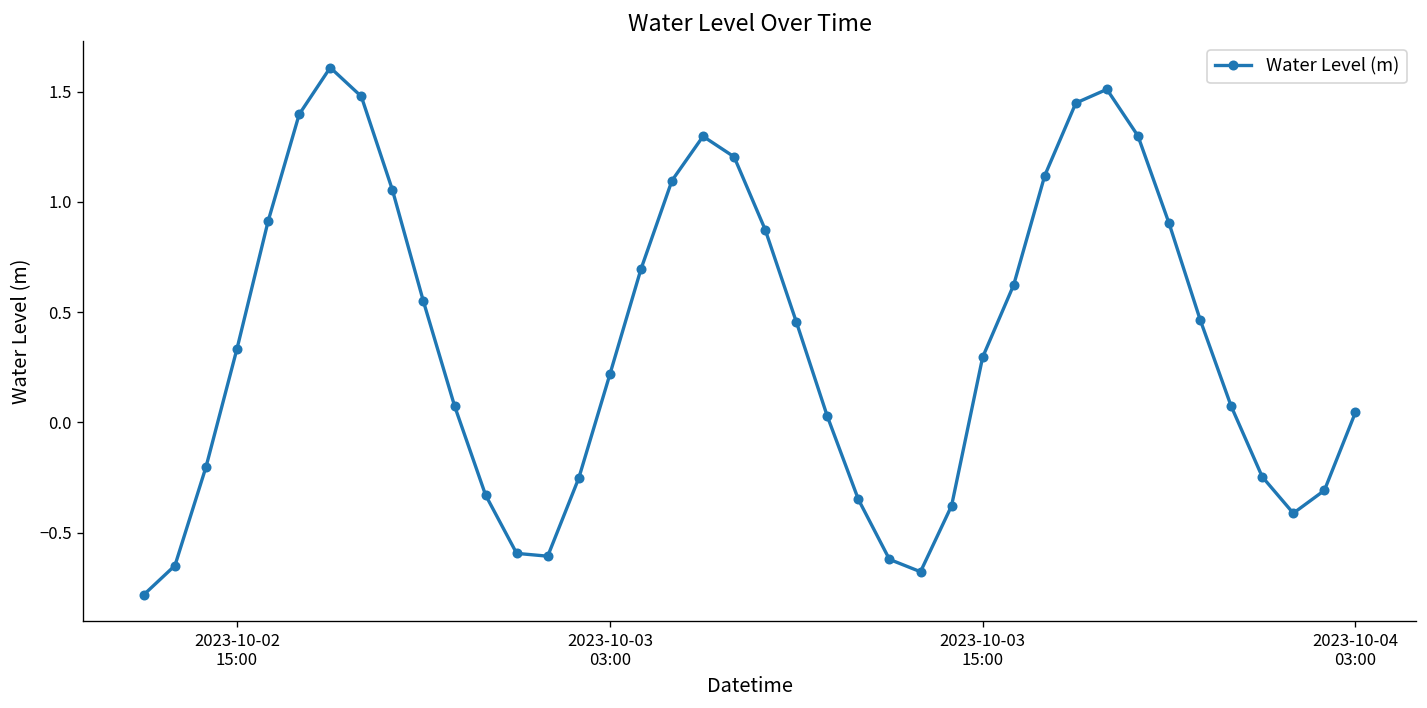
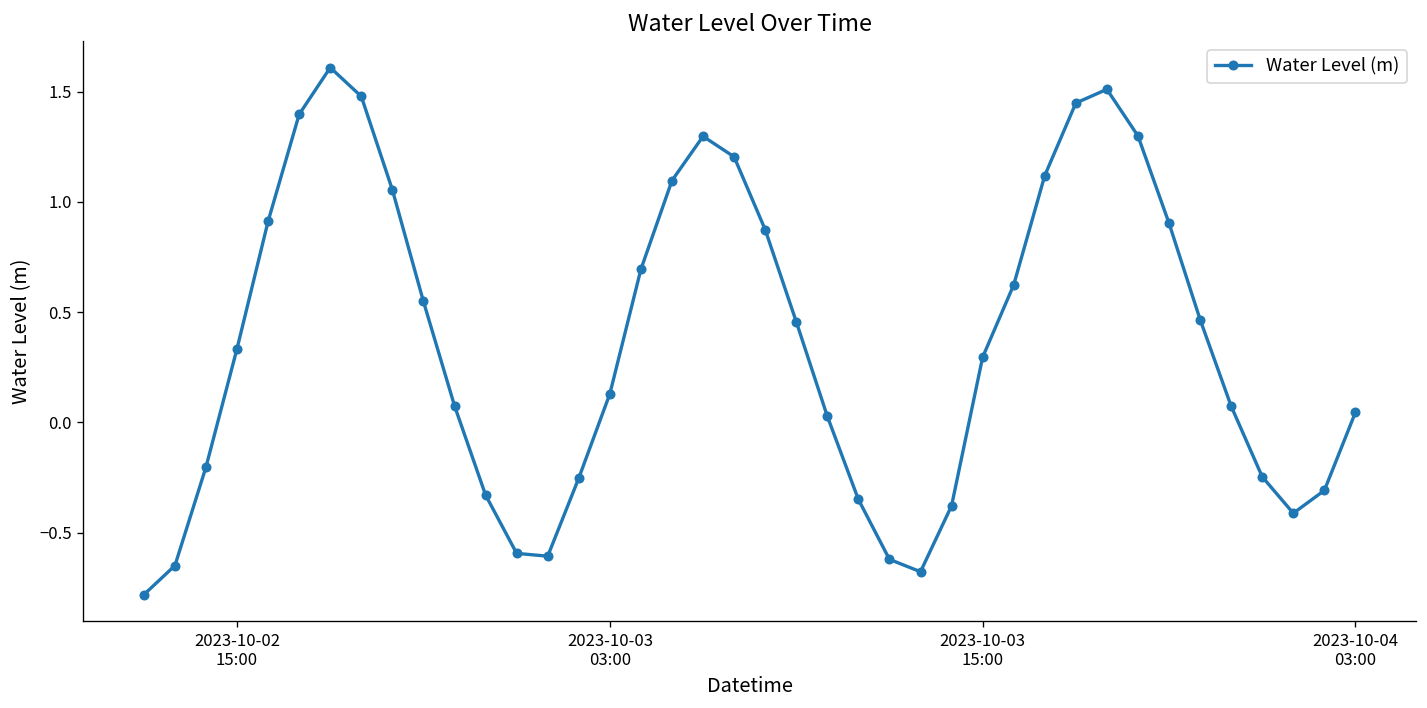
  {
    "2023-10-02 15:00": 0.33,
-   "2023-10-03 03:00": 0.22,
+   "2023-10-03 03:00": 0.13,
    "2023-10-03 15:00": 0.30,
    "2023-10-04 03:00": 0.04
  }
